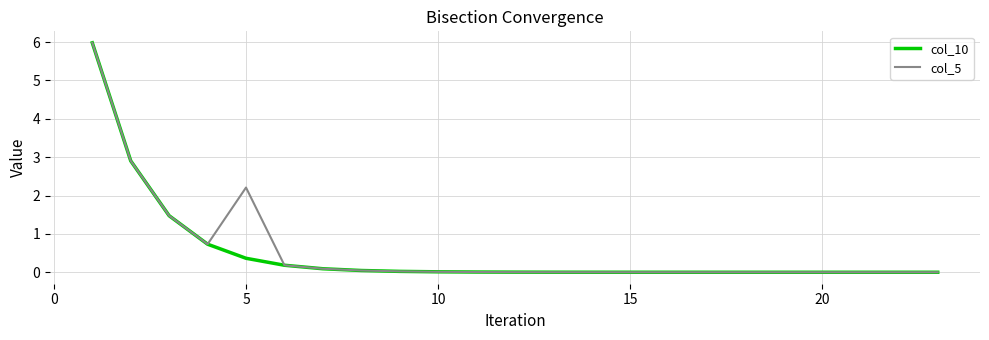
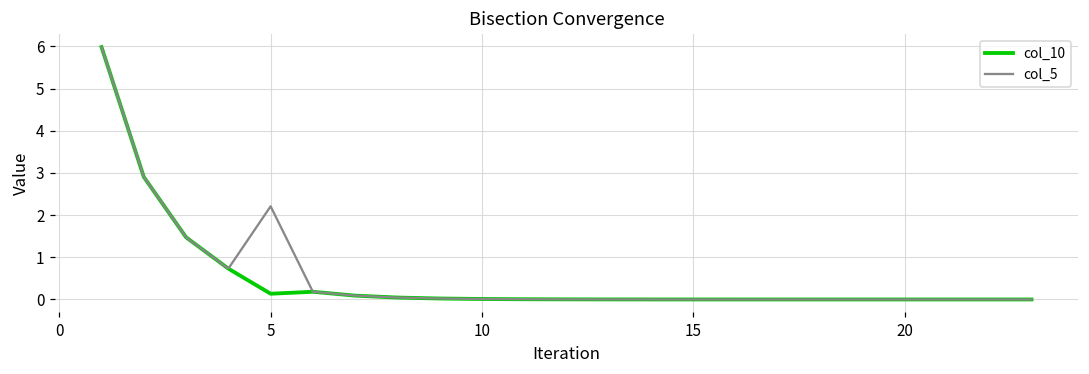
  {
    "col_10": {
-     "5": 0.4
+     "5": 0.1
    },
    "col_5": {
      "5": 2.2
    }
  }
